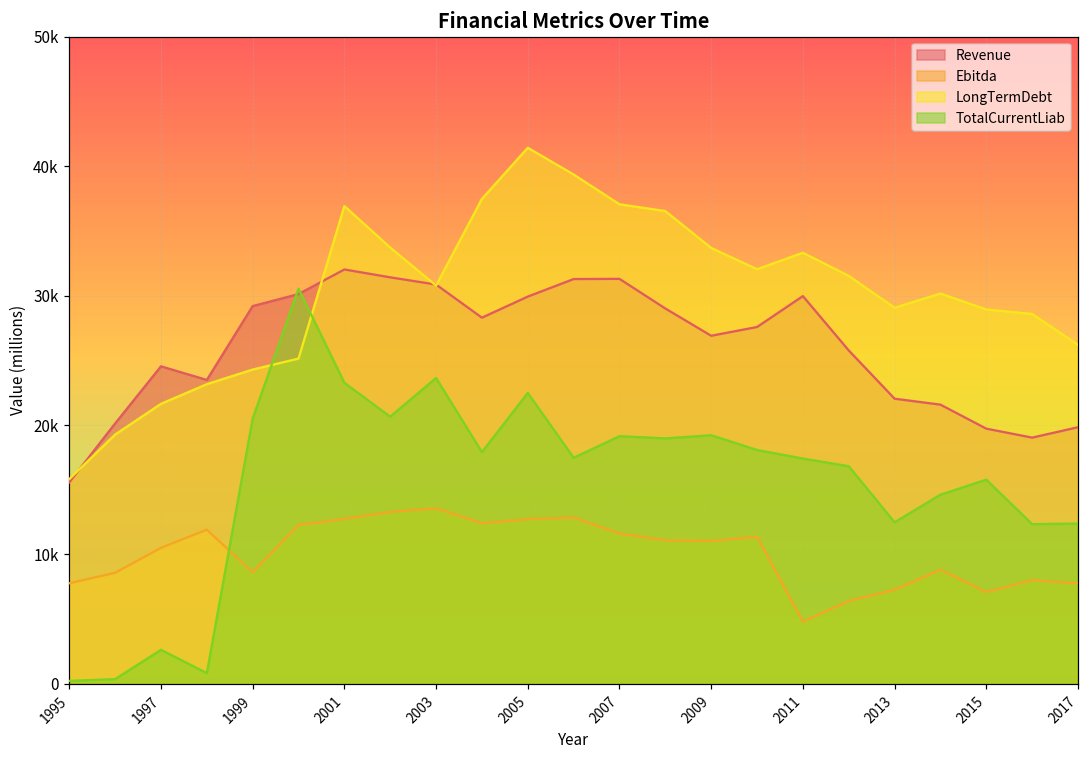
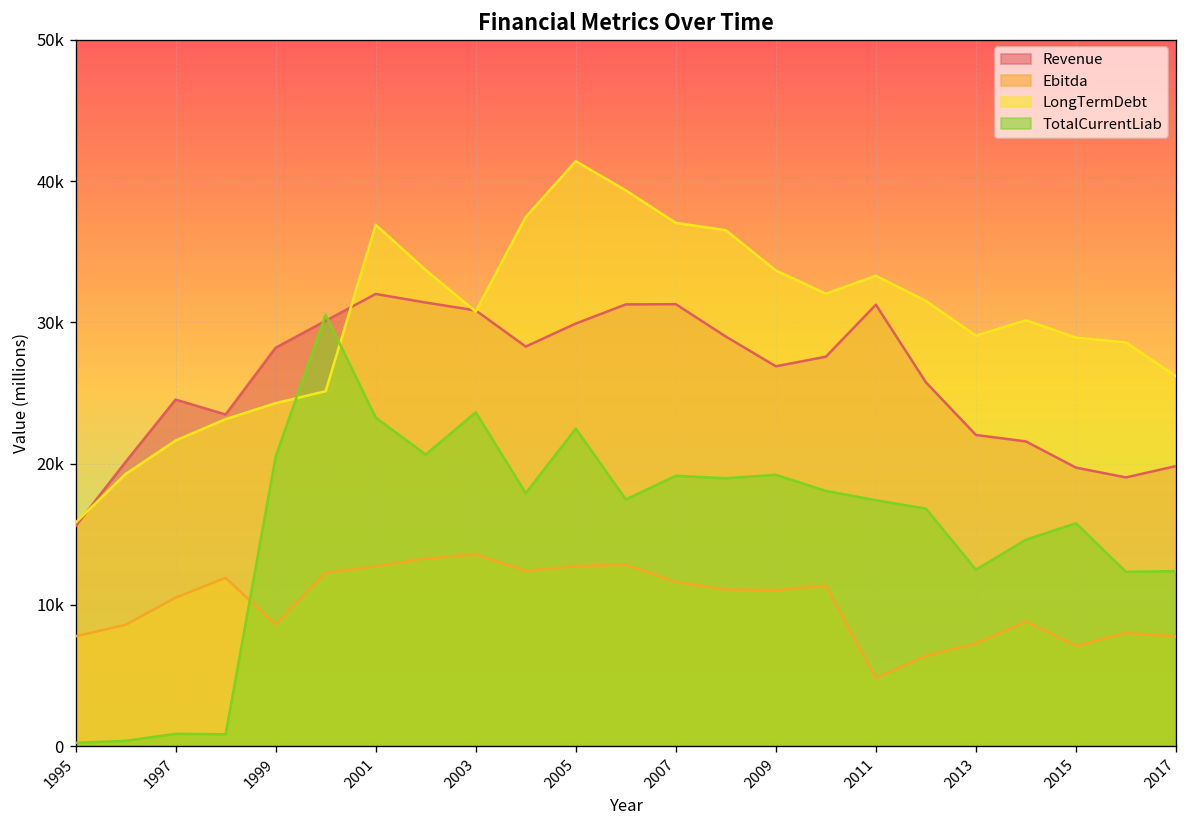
  {
    "Revenue": {
      "1995": 15600,
      "1997": 24500,
-     "1999": 29200,
+     "1999": 28200,
      "2001": 32000,
      "2005": 29900,
      "2007": 31300,
      "2009": 26900,
-     "2011": 30000,
+     "2011": 31300,
      "2013": 22000,
      "2015": 19700,
      "2017": 19800
    },
    "TotalCurrentLiab": {
      "1995": 200,
-     "1997": 2600,
+     "1997": 900,
      "1999": 20500,
      "2001": 23300,
      "2003": 23600,
      "2005": 22500,
      "2007": 19100,
      "2009": 19200,
      "2011": 17400,
      "2013": 12500,
      "2015": 15800,
      "2017": 12400
    }
  }
